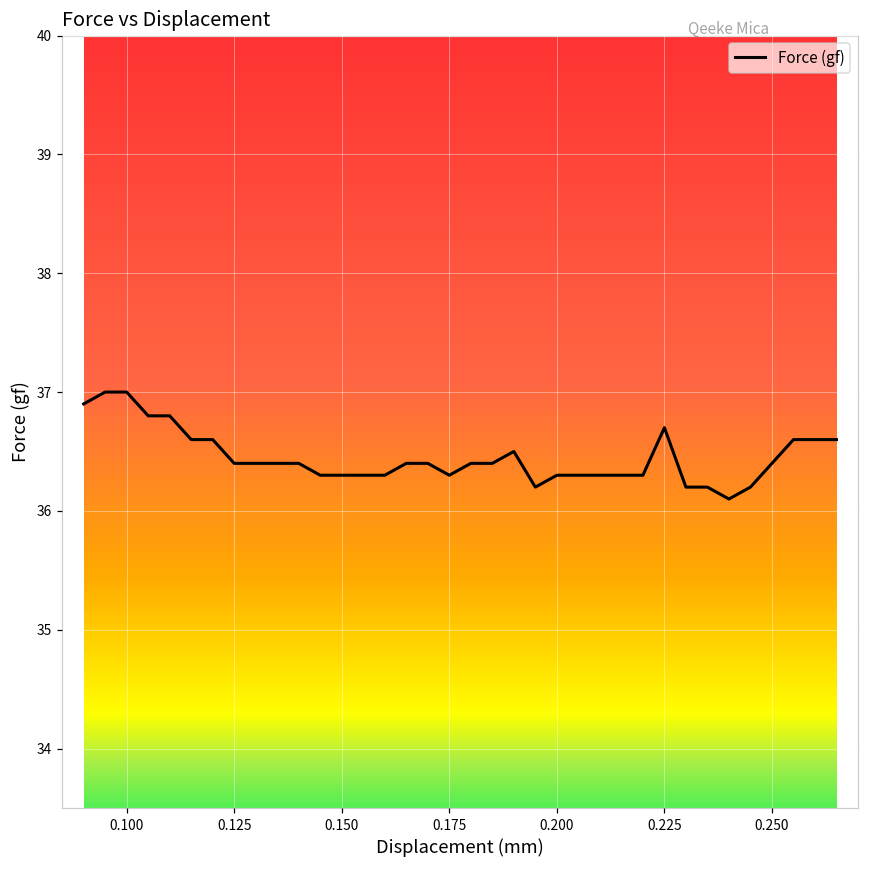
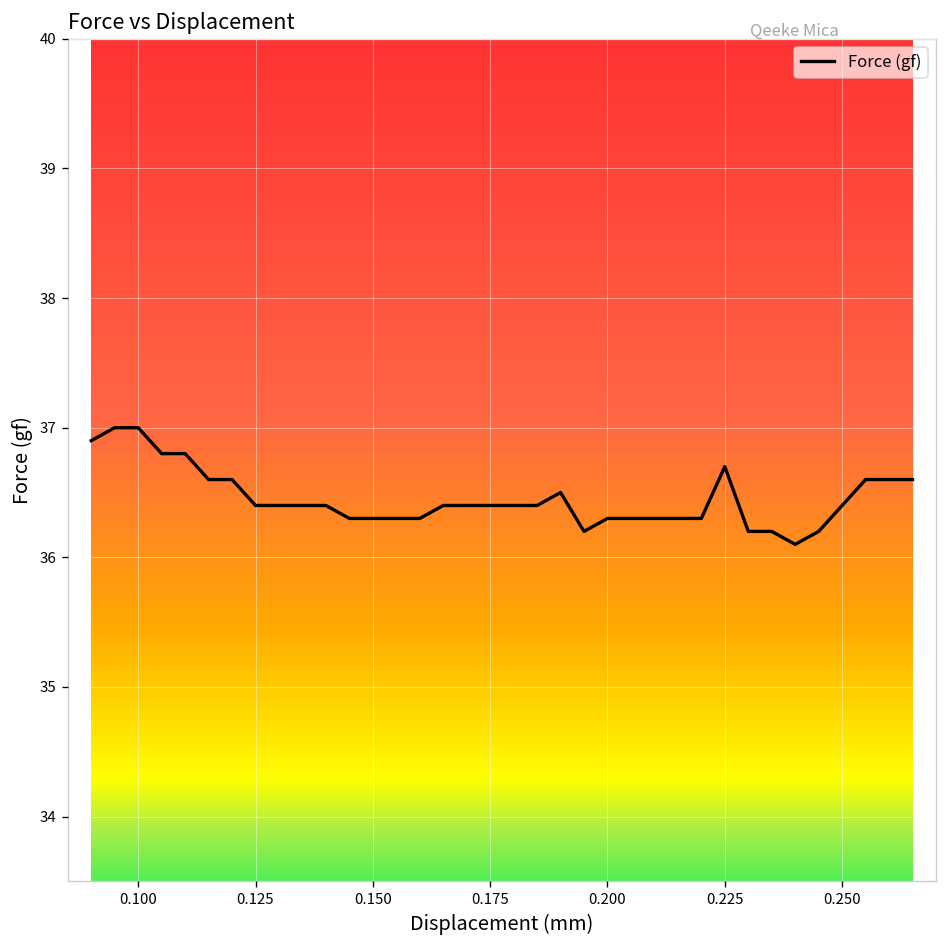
  {
    "0.100": 37.0,
    "0.125": 36.4,
    "0.150": 36.3,
-   "0.175": 36.3,
+   "0.175": 36.4,
    "0.200": 36.3,
    "0.225": 36.7,
    "0.250": 36.4
  }
